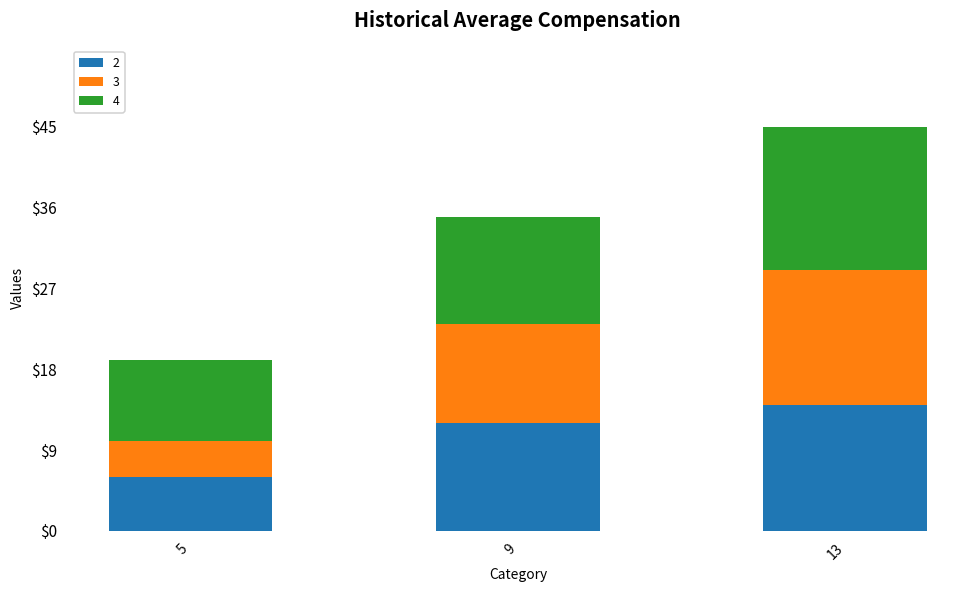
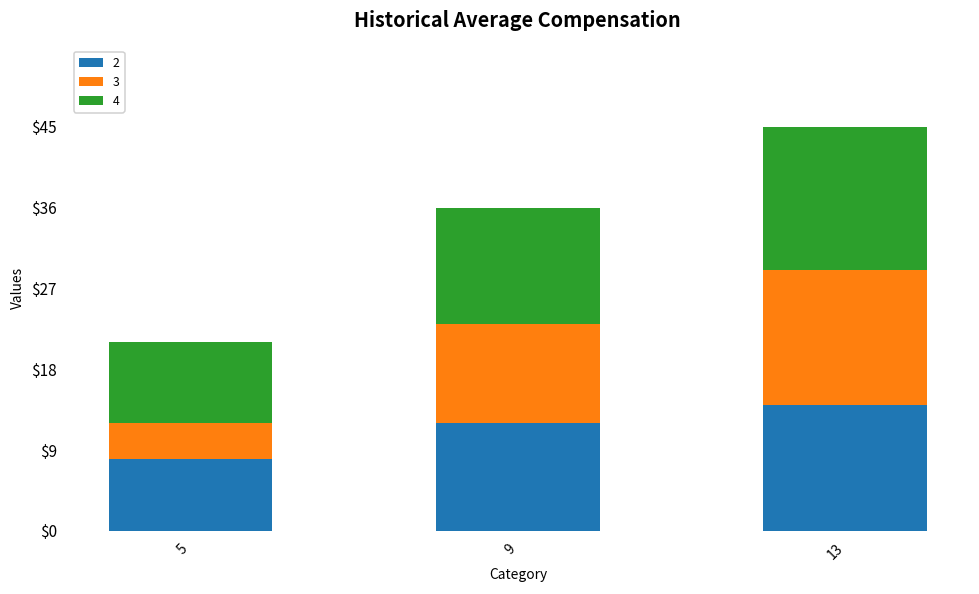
  {
    "2": {
-     "5": "$6",
+     "5": "$8",
      "9": "$12",
      "13": "$14"
    },
    "3": {
      "5": "$4",
      "9": "$11",
      "13": "$15"
    },
    "4": {
      "5": "$9",
-     "9": "$12",
+     "9": "$13",
      "13": "$16"
    }
  }
